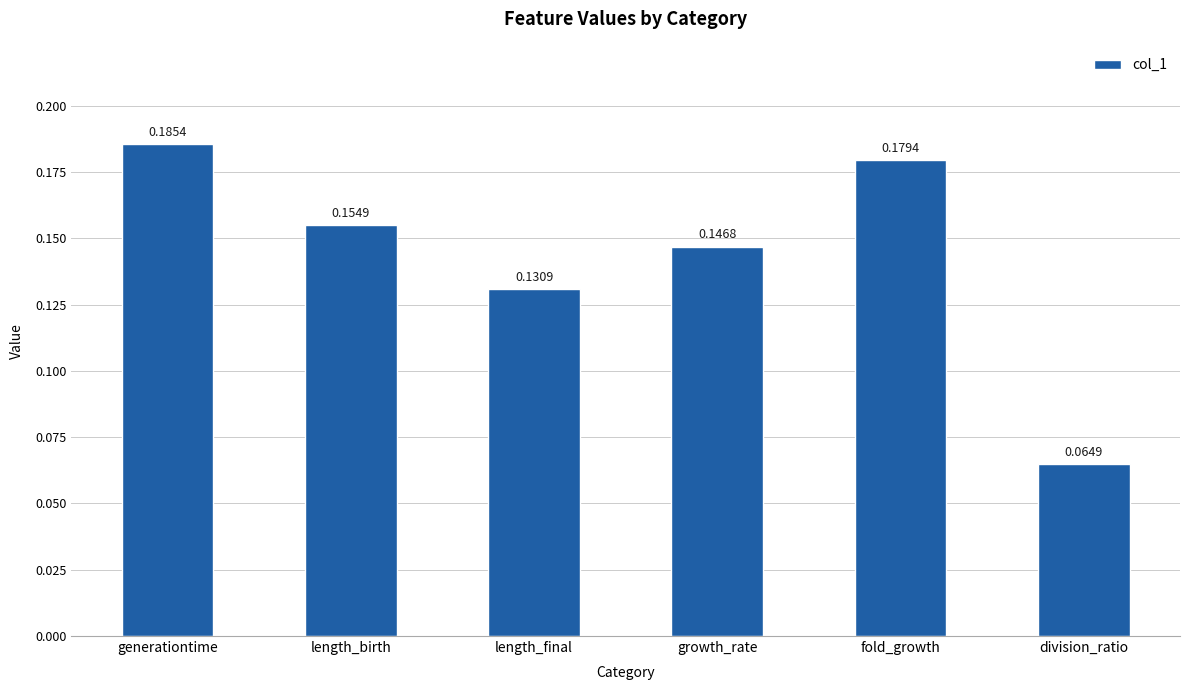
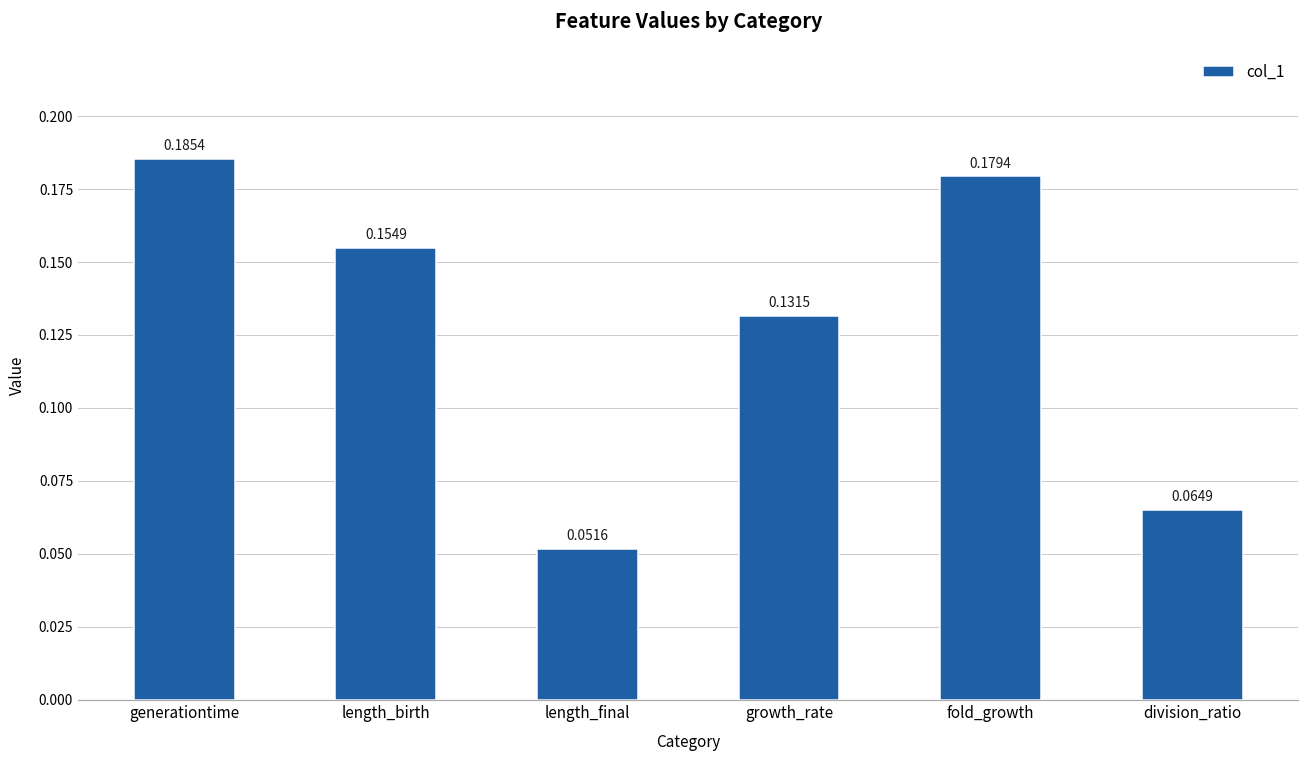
  {
    "generationtime": 0.1854,
    "length_birth": 0.1549,
-   "length_final": 0.1309,
-   "growth_rate": 0.1468,
+   "length_final": 0.0516,
+   "growth_rate": 0.1315,
    "fold_growth": 0.1794,
    "division_ratio": 0.0649
  }
